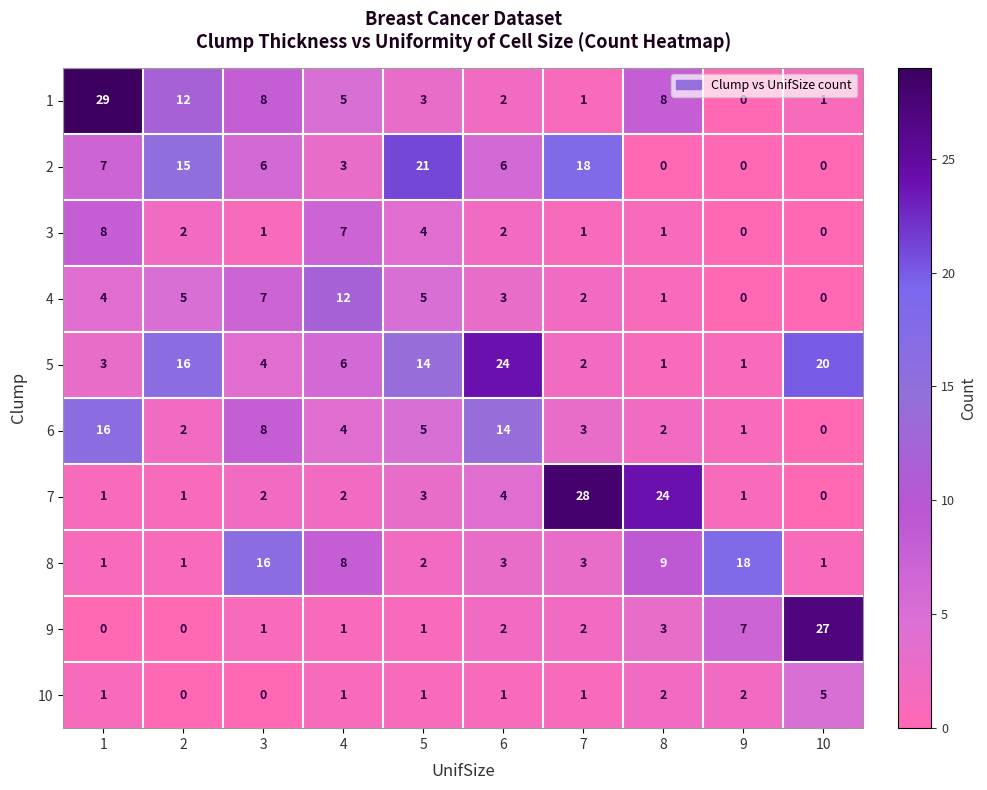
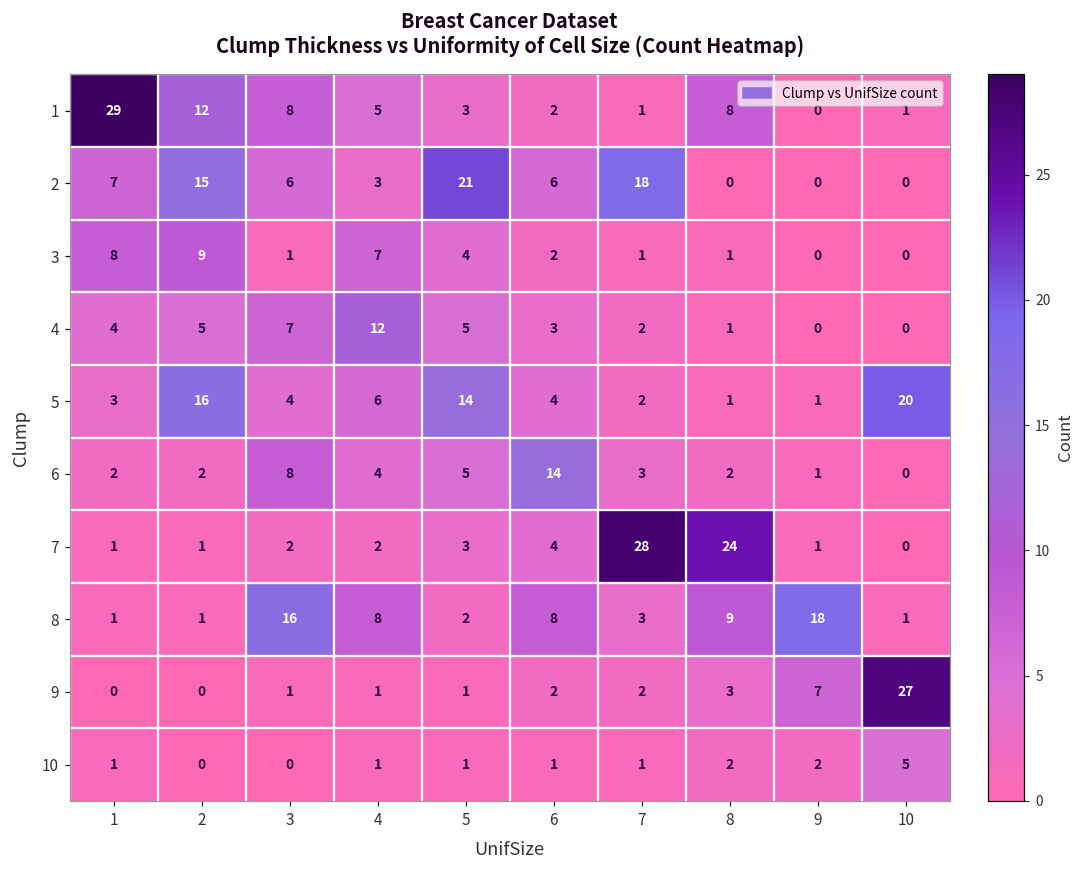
  {
    "1": {
      "1": 29,
      "2": 12,
      "3": 8,
      "4": 5,
      "5": 3,
      "6": 2,
      "7": 1,
      "8": 8
    },
    "2": {
      "1": 7,
      "2": 15,
      "3": 6,
      "4": 3,
      "5": 21,
      "6": 6,
      "7": 18,
      "8": 0,
      "9": 0,
      "10": 0
    },
    "3": {
      "1": 8,
-     "2": 2,
+     "2": 9,
      "3": 1,
      "4": 7,
      "5": 4,
      "6": 2,
      "7": 1,
      "8": 1,
      "9": 0,
      "10": 0
    },
    "4": {
      "1": 4,
      "2": 5,
      "3": 7,
      "4": 12,
      "5": 5,
      "6": 3,
      "7": 2,
      "8": 1,
      "9": 0,
      "10": 0
    },
    "5": {
      "1": 3,
      "2": 16,
      "3": 4,
      "4": 6,
      "5": 14,
-     "6": 24,
+     "6": 4,
      "7": 2,
      "8": 1,
      "9": 1,
      "10": 20
    },
    "6": {
-     "1": 16,
+     "1": 2,
      "2": 2,
      "3": 8,
      "4": 4,
      "5": 5,
      "6": 14,
      "7": 3,
      "8": 2,
      "9": 1,
      "10": 0
    },
    "7": {
      "1": 1,
      "2": 1,
      "3": 2,
      "4": 2,
      "5": 3,
      "6": 4,
      "7": 28,
      "8": 24,
      "9": 1,
      "10": 0
    },
    "8": {
      "1": 1,
      "2": 1,
      "3": 16,
      "4": 8,
      "5": 2,
-     "6": 3,
+     "6": 8,
      "7": 3,
      "8": 9,
      "9": 18,
      "10": 1
    },
    "9": {
      "1": 0,
      "2": 0,
      "3": 1,
      "4": 1,
      "5": 1,
      "6": 2,
      "7": 2,
      "8": 3,
      "9": 7,
      "10": 27
    },
    "10": {
      "1": 1,
      "2": 0,
      "3": 0,
      "4": 1,
      "5": 1,
      "6": 1,
      "7": 1,
      "8": 2,
      "9": 2,
      "10": 5
    }
  }
